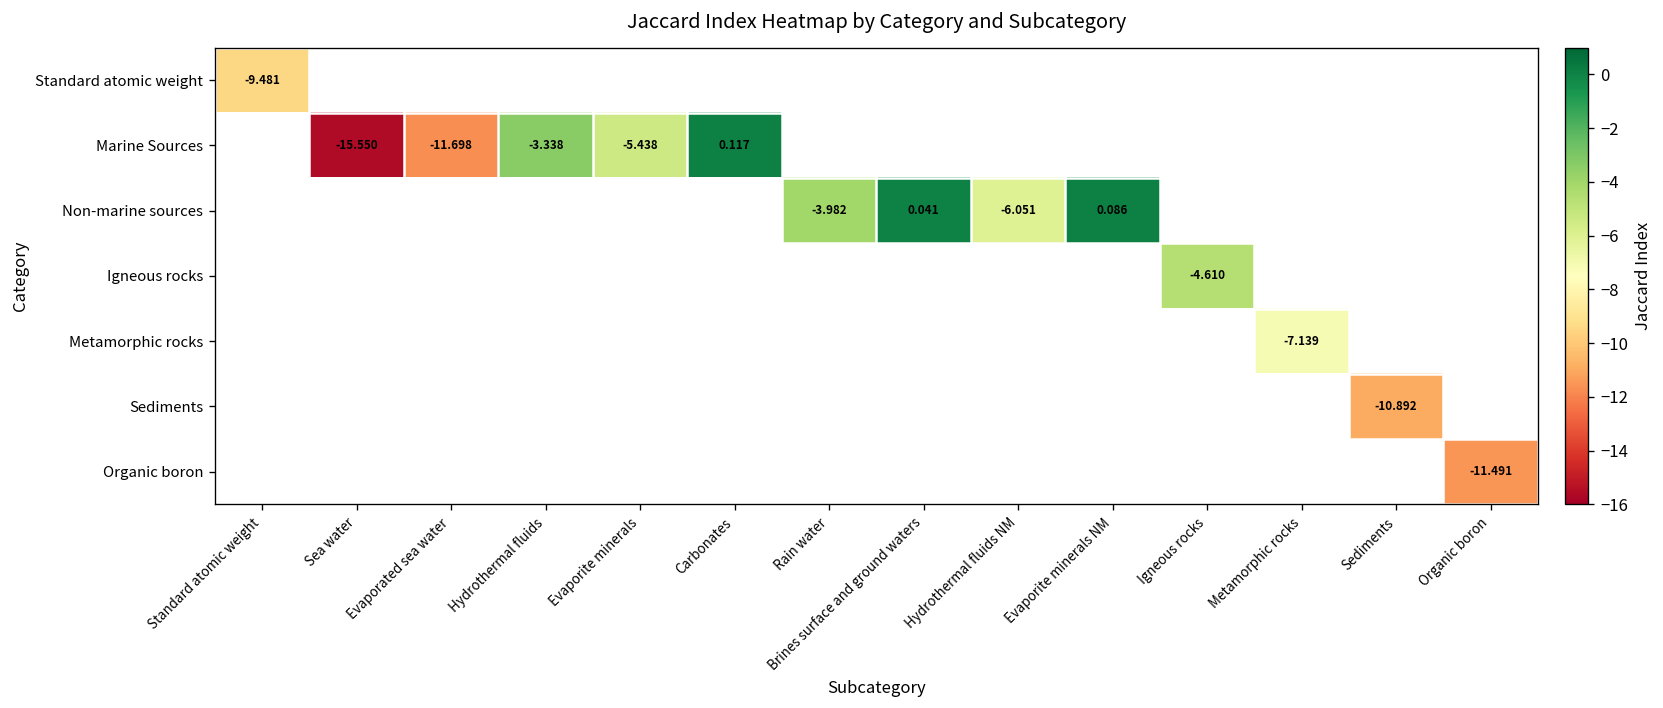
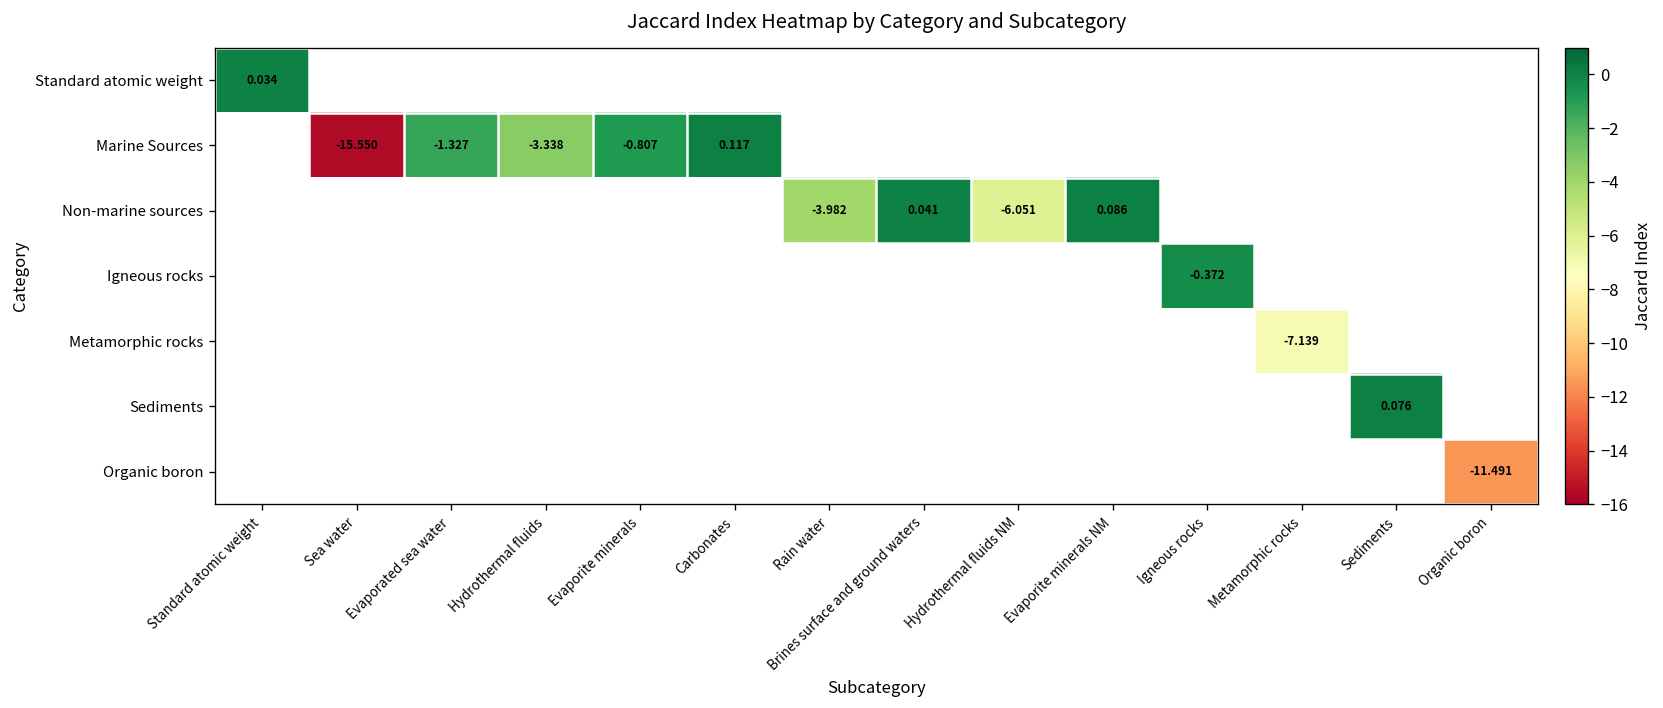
  {
    "Standard atomic weight": {
-     "Standard atomic weight": -9.481
+     "Standard atomic weight": 0.034
    },
    "Marine Sources": {
      "Sea water": -15.550,
-     "Evaporated sea water": -11.698,
+     "Evaporated sea water": -1.327,
      "Hydrothermal fluids": -3.338,
-     "Evaporite minerals": -5.438,
+     "Evaporite minerals": -0.807,
      "Carbonates": 0.117
    },
    "Non-marine sources": {
      "Rain water": -3.982,
      "Brines surface and ground waters": 0.041,
      "Hydrothermal fluids NM": -6.051,
      "Evaporite minerals NM": 0.086
    },
    "Igneous rocks": {
-     "Igneous rocks": -4.610
+     "Igneous rocks": -0.372
    },
    "Metamorphic rocks": {
      "Metamorphic rocks": -7.139
    },
    "Sediments": {
-     "Sediments": -10.892
+     "Sediments": 0.076
    },
    "Organic boron": {
      "Organic boron": -11.491
    }
  }
